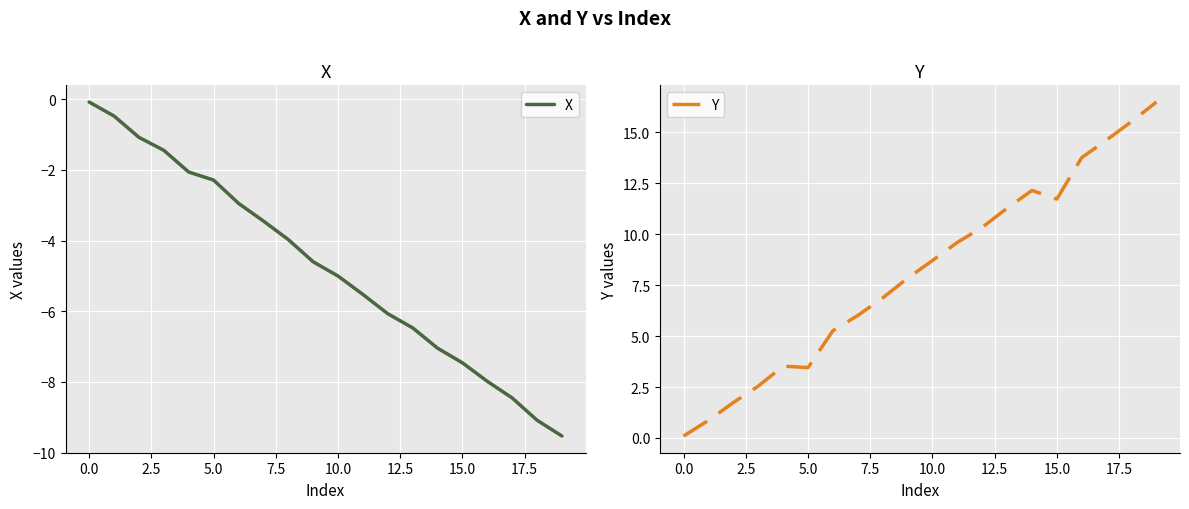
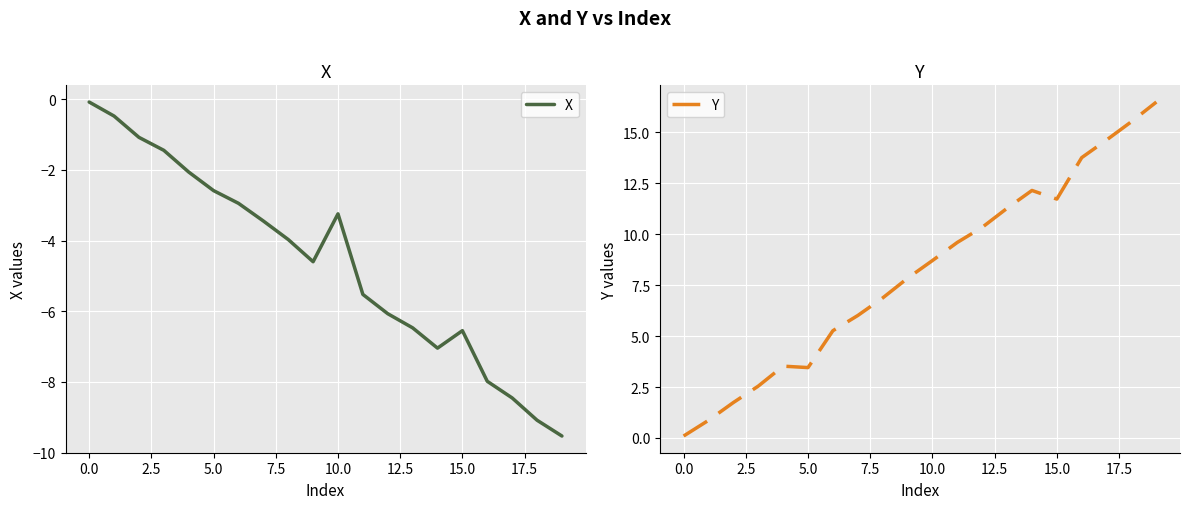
  {
    "X": {
      "0.0": -0.1,
-     "5.0": -2.3,
-     "10.0": -5.0,
-     "15.0": -7.5
+     "5.0": -2.6,
+     "10.0": -3.2,
+     "15.0": -6.5
    },
    "Y": {
      "0.0": 0.1,
      "5.0": 3.5,
      "10.0": 8.7,
      "15.0": 11.7
    }
  }
